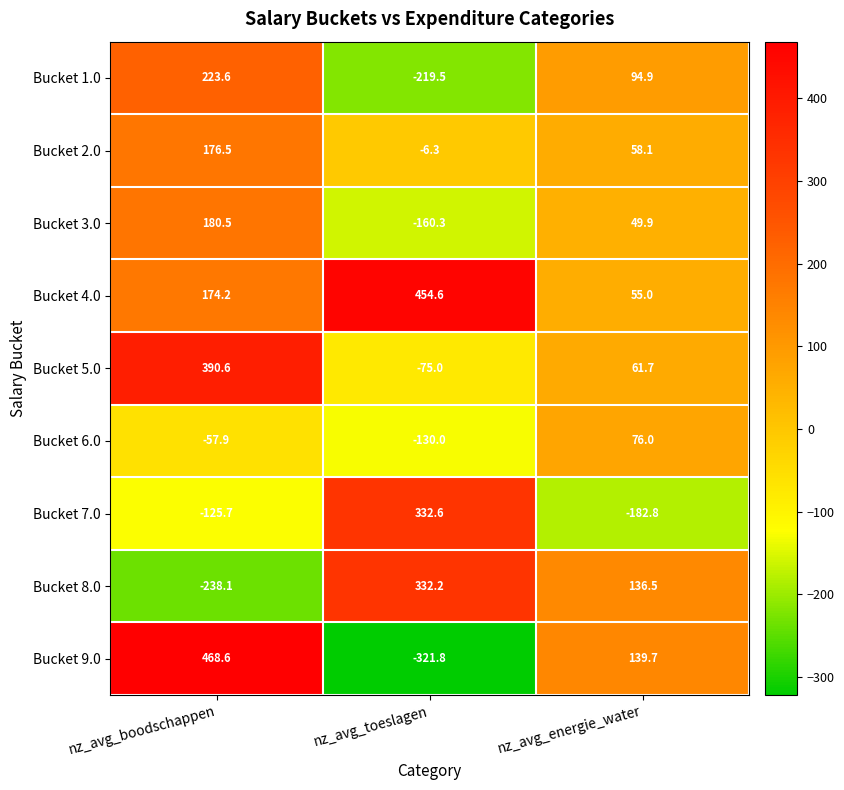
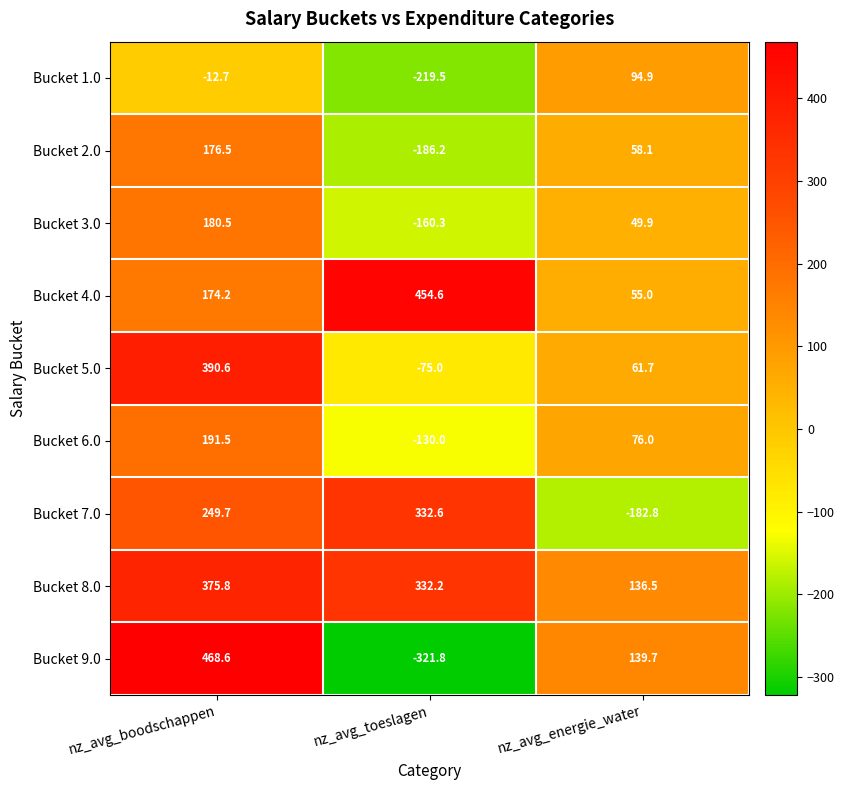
  {
    "Bucket 1.0": {
-     "nz_avg_boodschappen": 223.6,
+     "nz_avg_boodschappen": -12.7,
      "nz_avg_toeslagen": -219.5,
      "nz_avg_energie_water": 94.9
    },
    "Bucket 2.0": {
      "nz_avg_boodschappen": 176.5,
-     "nz_avg_toeslagen": -6.3,
+     "nz_avg_toeslagen": -186.2,
      "nz_avg_energie_water": 58.1
    },
    "Bucket 3.0": {
      "nz_avg_boodschappen": 180.5,
      "nz_avg_toeslagen": -160.3,
      "nz_avg_energie_water": 49.9
    },
    "Bucket 4.0": {
      "nz_avg_boodschappen": 174.2,
      "nz_avg_toeslagen": 454.6,
      "nz_avg_energie_water": 55.0
    },
    "Bucket 5.0": {
      "nz_avg_boodschappen": 390.6,
      "nz_avg_toeslagen": -75.0,
      "nz_avg_energie_water": 61.7
    },
    "Bucket 6.0": {
-     "nz_avg_boodschappen": -57.9,
+     "nz_avg_boodschappen": 191.5,
      "nz_avg_toeslagen": -130.0,
      "nz_avg_energie_water": 76.0
    },
    "Bucket 7.0": {
-     "nz_avg_boodschappen": -125.7,
+     "nz_avg_boodschappen": 249.7,
      "nz_avg_toeslagen": 332.6,
      "nz_avg_energie_water": -182.8
    },
    "Bucket 8.0": {
-     "nz_avg_boodschappen": -238.1,
+     "nz_avg_boodschappen": 375.8,
      "nz_avg_toeslagen": 332.2,
      "nz_avg_energie_water": 136.5
    },
    "Bucket 9.0": {
      "nz_avg_boodschappen": 468.6,
      "nz_avg_toeslagen": -321.8,
      "nz_avg_energie_water": 139.7
    }
  }
